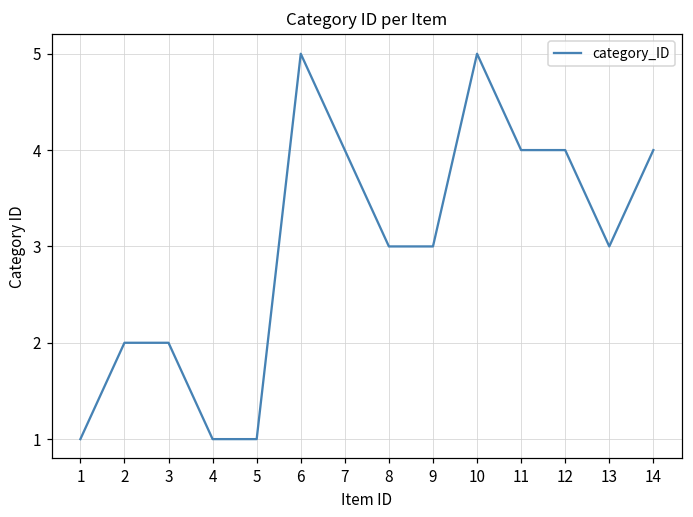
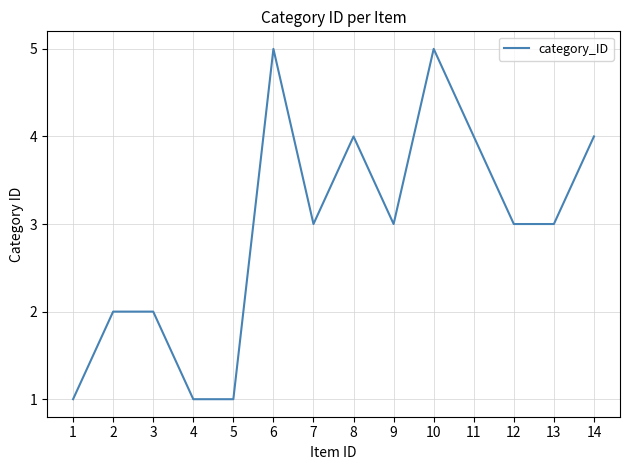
  {
    "1": 1,
    "2": 2,
    "3": 2,
    "4": 1,
    "5": 1,
    "6": 5,
-   "7": 4,
-   "8": 3,
+   "7": 3,
+   "8": 4,
    "9": 3,
    "10": 5,
    "11": 4,
-   "12": 4,
+   "12": 3,
    "13": 3,
    "14": 4
  }
